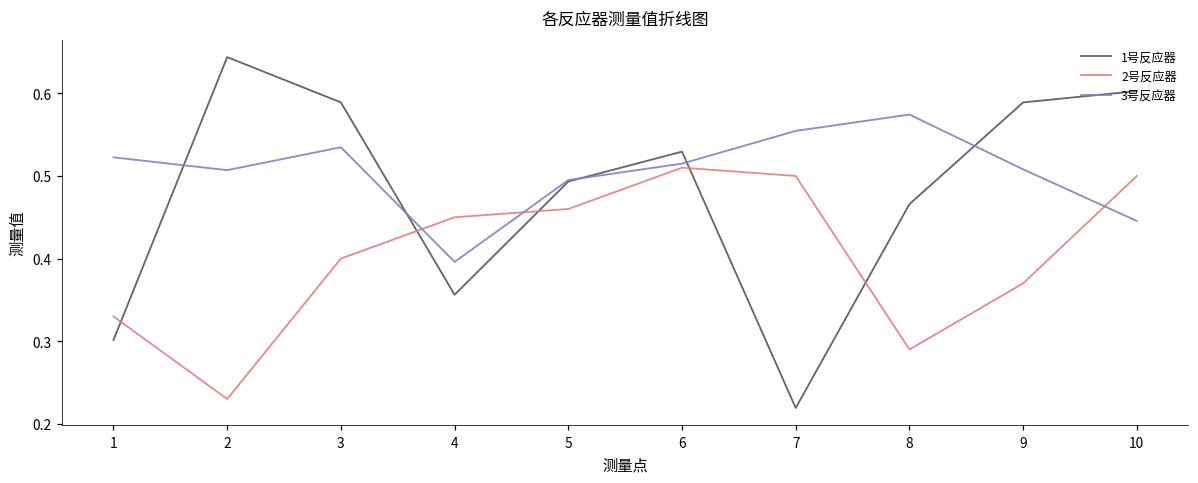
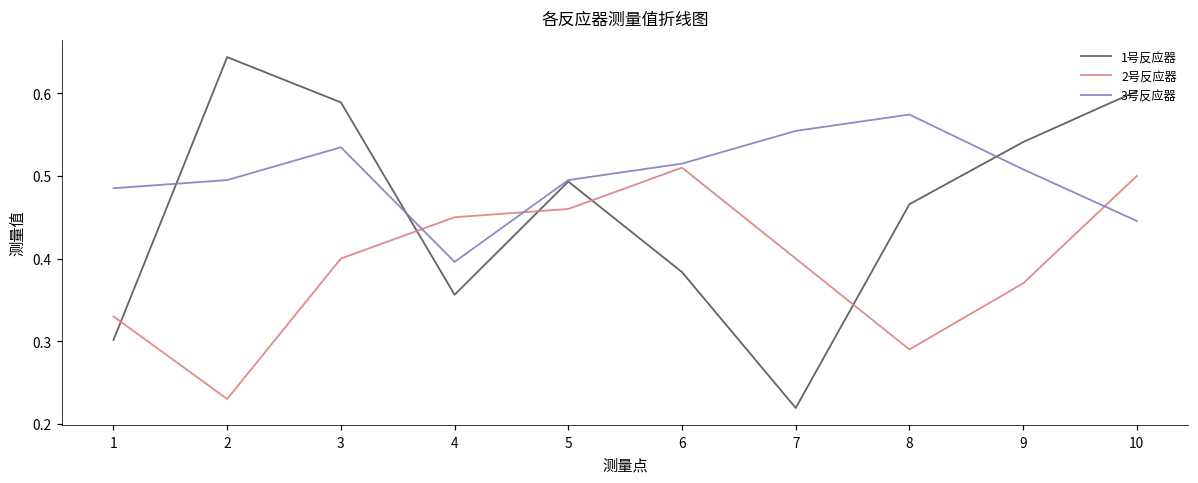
  {
    "1号反应器": {
      "1": 0.30,
      "2": 0.64,
      "3": 0.59,
      "4": 0.36,
-     "6": 0.53,
+     "6": 0.38,
      "7": 0.22,
      "8": 0.47,
-     "9": 0.59,
+     "9": 0.54,
      "10": 0.60
    },
    "2号反应器": {
      "1": 0.33,
      "2": 0.23,
      "3": 0.4,
      "4": 0.45,
      "5": 0.46,
      "6": 0.51,
-     "7": 0.5,
+     "7": 0.4,
      "8": 0.29,
      "9": 0.37,
      "10": 0.5
    },
    "3号反应器": {
-     "1": 0.52,
-     "2": 0.51,
+     "1": 0.49,
+     "2": 0.50,
      "3": 0.53,
      "4": 0.40,
      "6": 0.51,
      "7": 0.55,
      "8": 0.57,
      "9": 0.51,
      "10": 0.45
    }
  }
